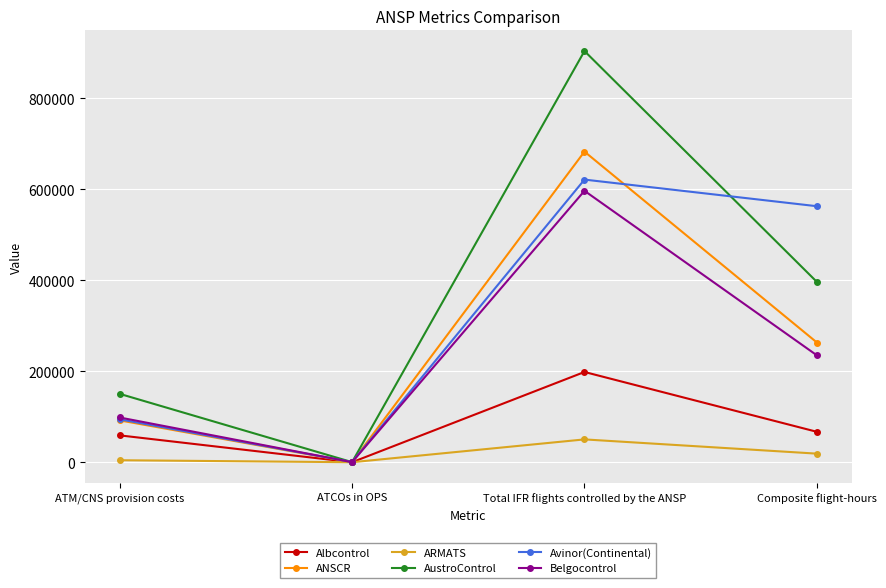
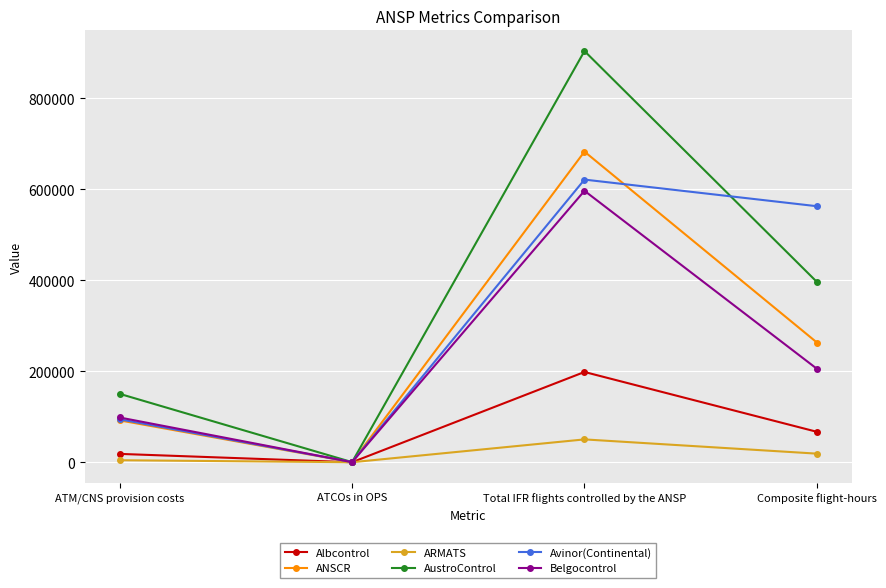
  {
    "Albcontrol": {
-     "ATM/CNS provision costs": 60000,
+     "ATM/CNS provision costs": 20000,
      "Total IFR flights controlled by the ANSP": 200000,
      "Composite flight-hours": 70000
    },
    "AustroControl": {
      "ATM/CNS provision costs": 150000,
      "Total IFR flights controlled by the ANSP": 900000,
      "Composite flight-hours": 400000
    },
    "Avinor(Continental)": {
      "Total IFR flights controlled by the ANSP": 620000,
      "Composite flight-hours": 560000
    },
    "Belgocontrol": {
      "Total IFR flights controlled by the ANSP": 600000,
-     "Composite flight-hours": 230000
+     "Composite flight-hours": 210000
    }
  }
